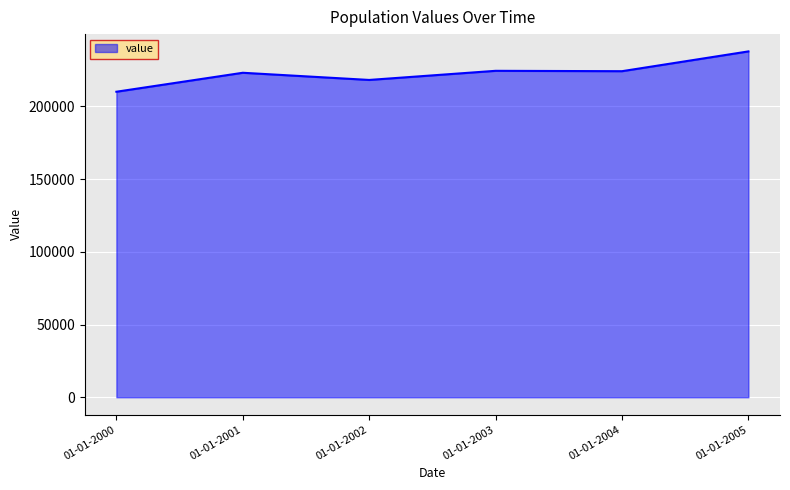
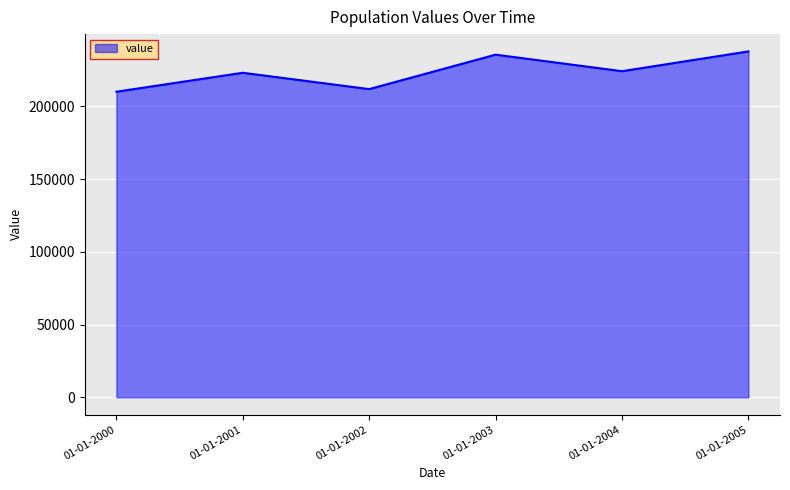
  {
    "01-01-2000": 210000,
    "01-01-2001": 223000,
-   "01-01-2002": 218000,
-   "01-01-2003": 224000,
+   "01-01-2002": 212000,
+   "01-01-2003": 236000,
    "01-01-2004": 224000,
    "01-01-2005": 238000
  }
